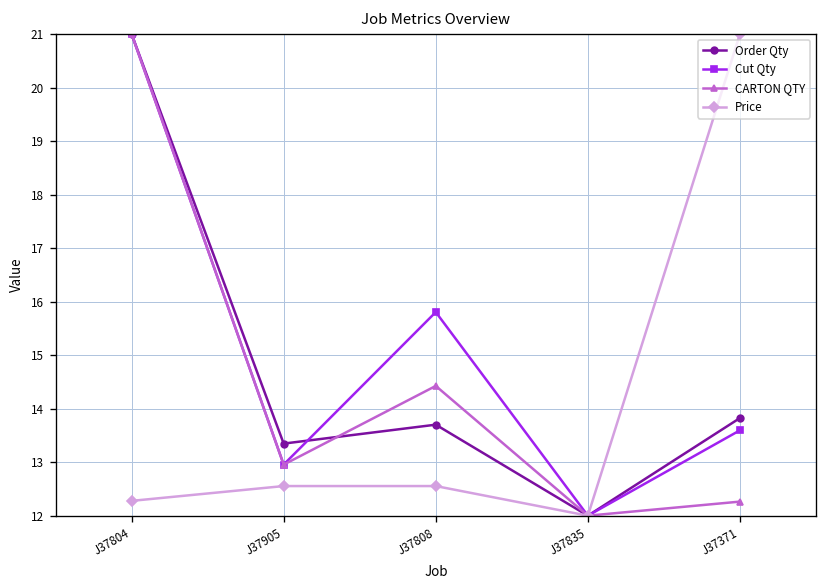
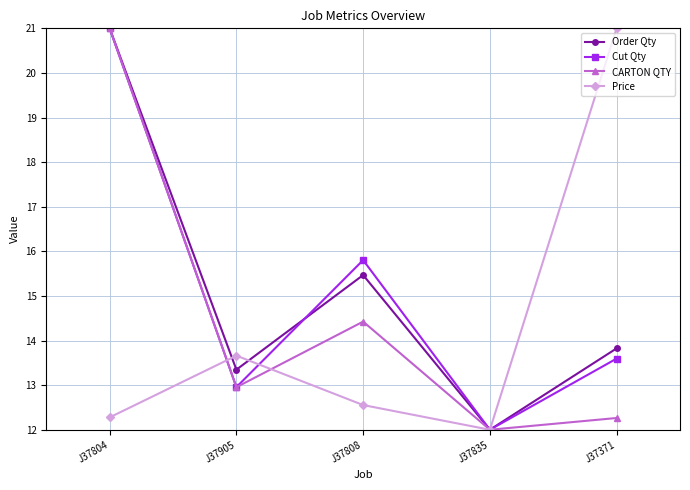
  {
    "Order Qty": {
      "J37905": 13.3,
-     "J37808": 13.7,
+     "J37808": 15.5,
      "J37371": 13.8
    },
    "Cut Qty": {
      "J37808": 15.8,
      "J37371": 13.6
    },
    "CARTON QTY": {
      "J37808": 14.4,
      "J37371": 12.3
    },
    "Price": {
      "J37804": 12.3,
-     "J37905": 12.6,
+     "J37905": 13.7,
      "J37808": 12.6,
      "J37371": 21.0
    }
  }
